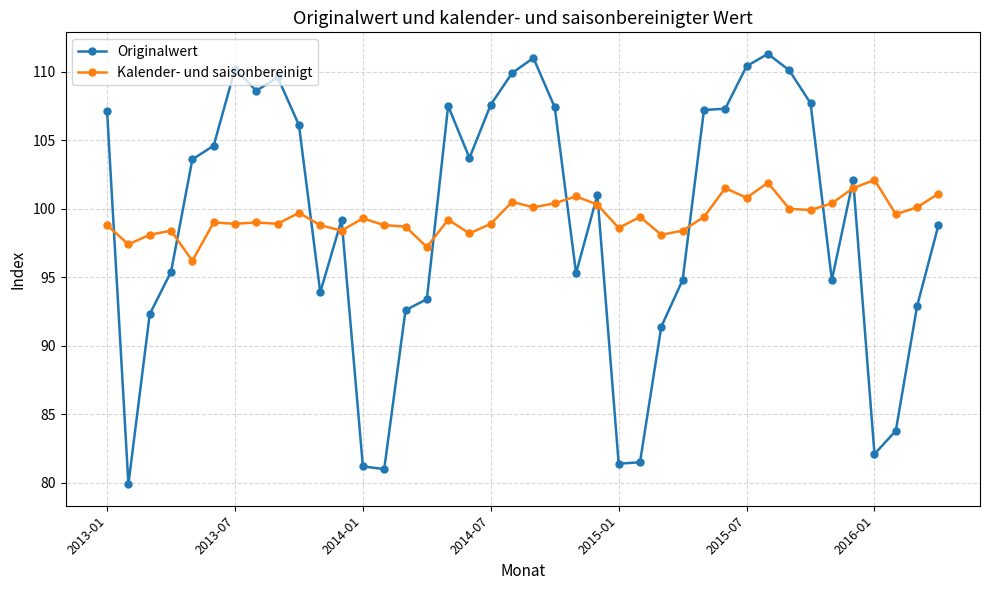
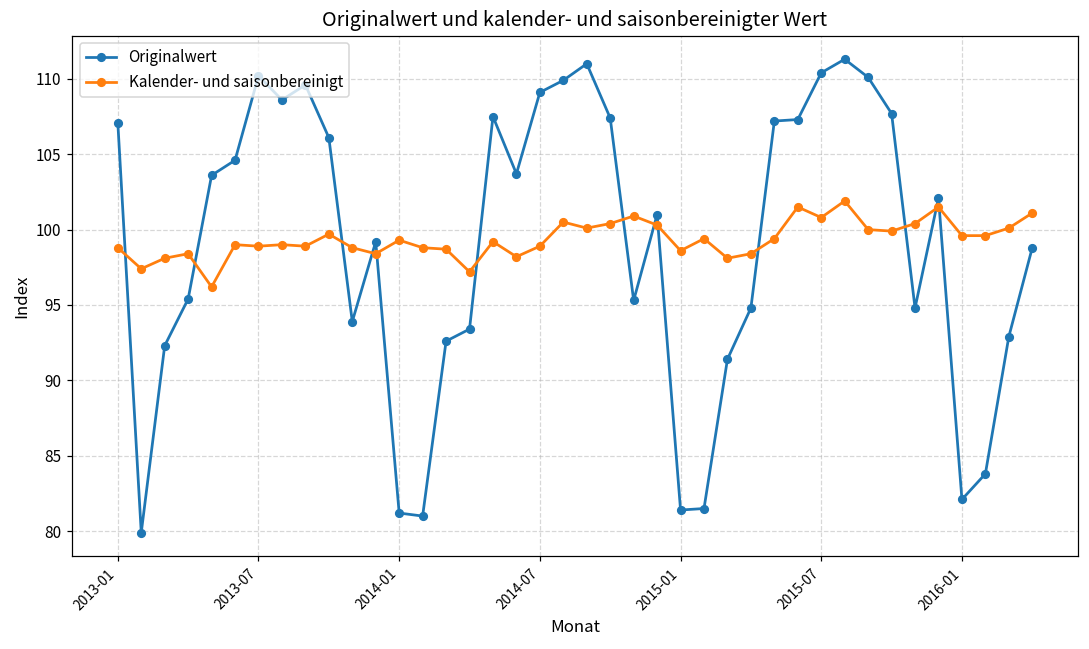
  {
    "Originalwert": {
      "2013-01": 107.1,
      "2014-01": 81.2,
-     "2014-07": 107.6,
+     "2014-07": 109.1,
      "2015-01": 81.4,
      "2015-07": 110.4,
      "2016-01": 82.1
    },
    "Kalender- und saisonbereinigt": {
      "2013-01": 98.8,
      "2013-07": 98.9,
      "2014-01": 99.3,
      "2014-07": 98.9,
      "2015-01": 98.6,
      "2015-07": 100.8,
-     "2016-01": 102.1
+     "2016-01": 99.6
    }
  }
